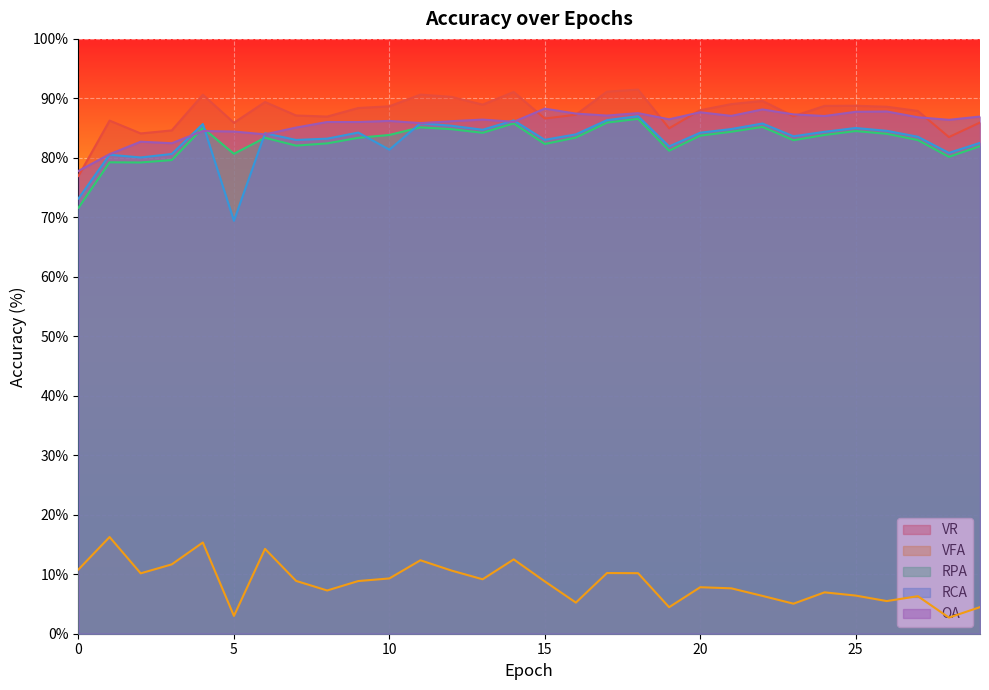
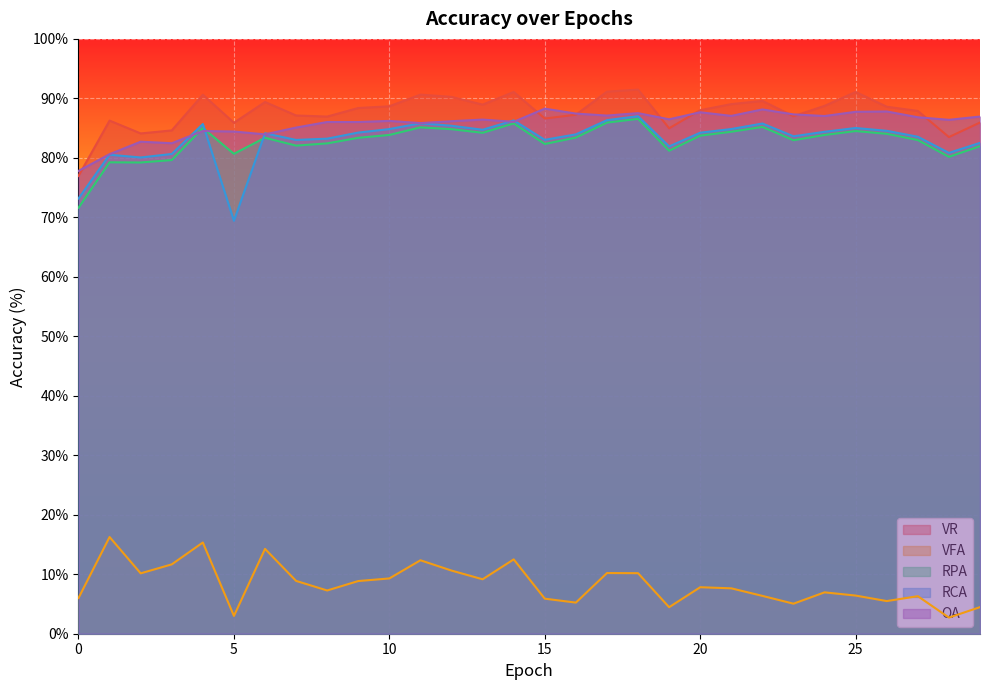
  {
    "VR": {
      "0": "77%",
      "5": "86%",
      "10": "89%",
      "15": "87%",
-     "25": "89%"
+     "25": "91%"
    },
    "VFA": {
-     "0": "11%",
+     "0": "6%",
      "5": "3%",
      "10": "9%",
-     "15": "9%",
+     "15": "6%",
      "20": "8%",
      "25": "6%"
    },
    "RPA": {
      "0": "72%",
      "5": "81%",
      "10": "84%",
      "15": "82%",
      "20": "84%",
      "25": "85%"
    },
    "RCA": {
      "0": "73%",
      "5": "69%",
-     "10": "81%",
+     "10": "85%",
      "15": "83%",
      "20": "84%",
      "25": "85%"
    },
    "OA": {
      "0": "78%",
      "5": "84%",
      "10": "86%",
      "15": "88%",
      "25": "88%"
    }
  }
